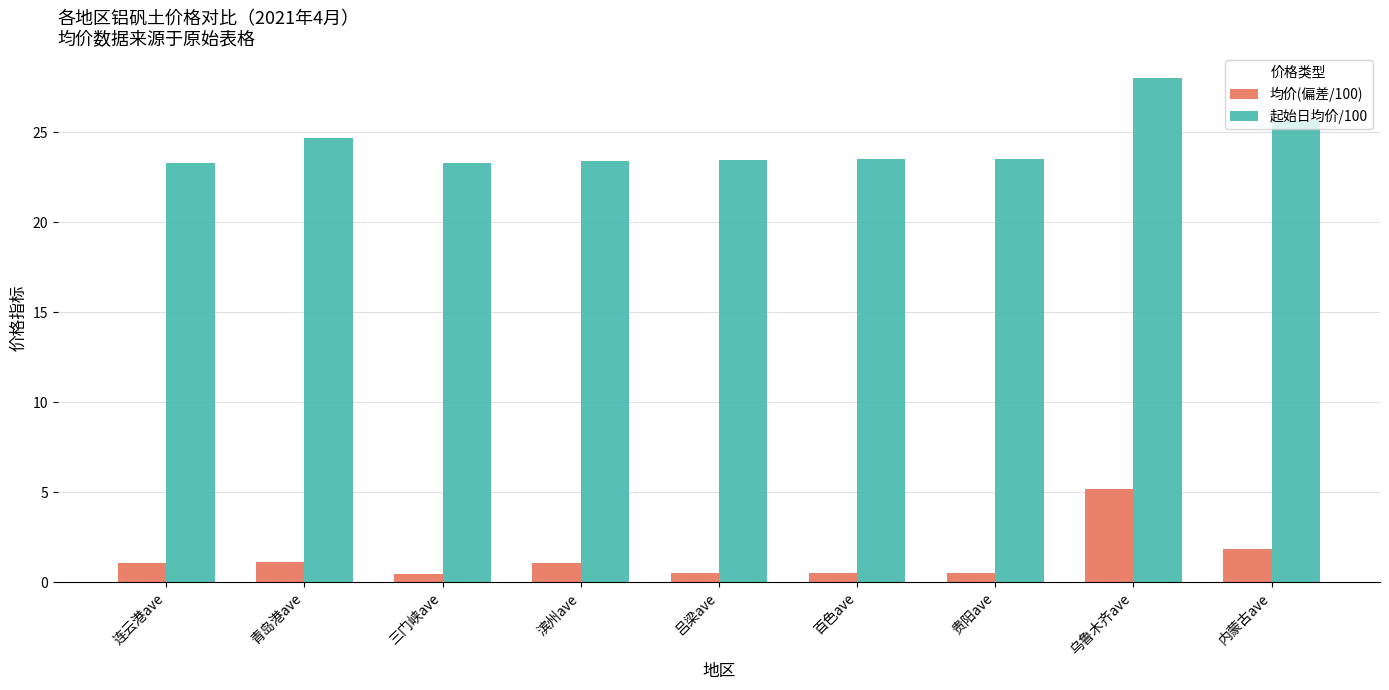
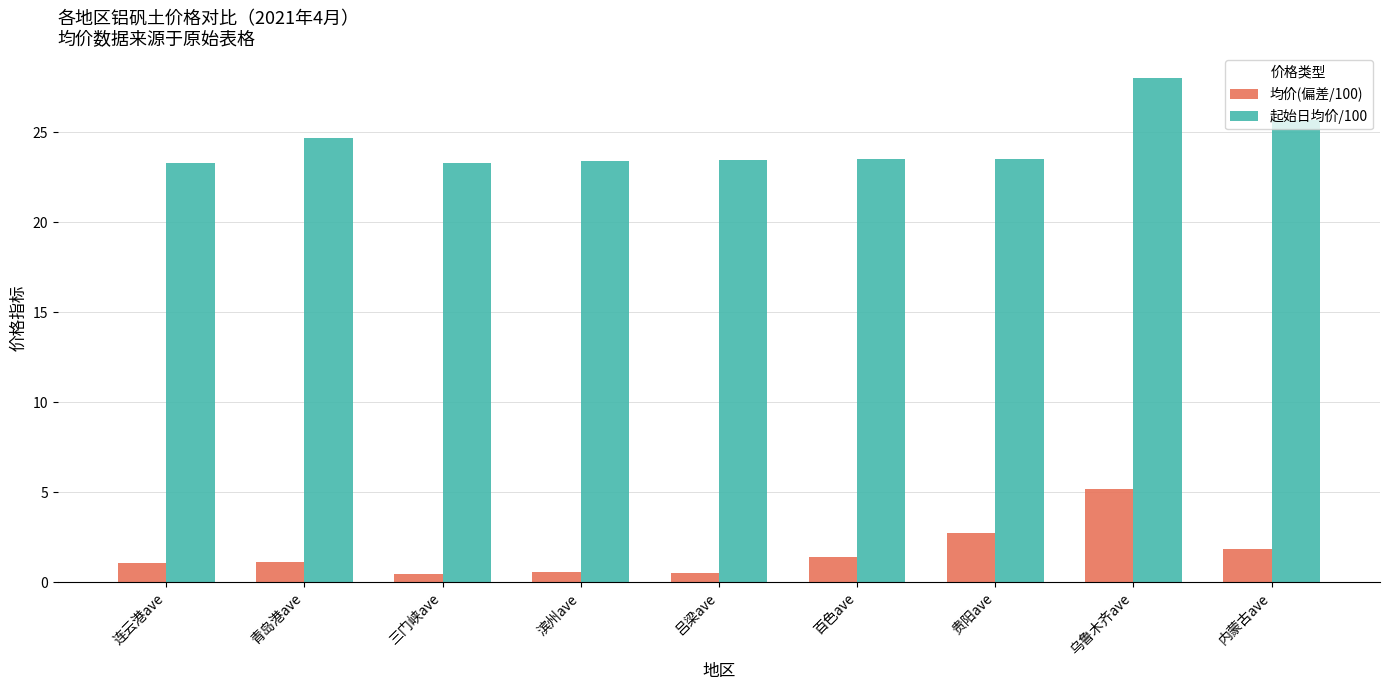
  {
    "均价(偏差/100)": {
      "连云港ave": 1.1,
      "青岛港ave": 1.1,
      "三门峡ave": 0.5,
-     "滨州ave": 1.1,
+     "滨州ave": 0.6,
      "吕梁ave": 0.5,
-     "百色ave": 0.5,
-     "贵阳ave": 0.5,
+     "百色ave": 1.4,
+     "贵阳ave": 2.8,
      "乌鲁木齐ave": 5.2,
      "内蒙古ave": 1.9
    },
    "起始日均价/100": {
      "连云港ave": 23.3,
      "青岛港ave": 24.7,
      "三门峡ave": 23.3,
      "滨州ave": 23.4,
      "吕梁ave": 23.5,
      "百色ave": 23.5,
      "贵阳ave": 23.5,
      "乌鲁木齐ave": 28.0
    }
  }
